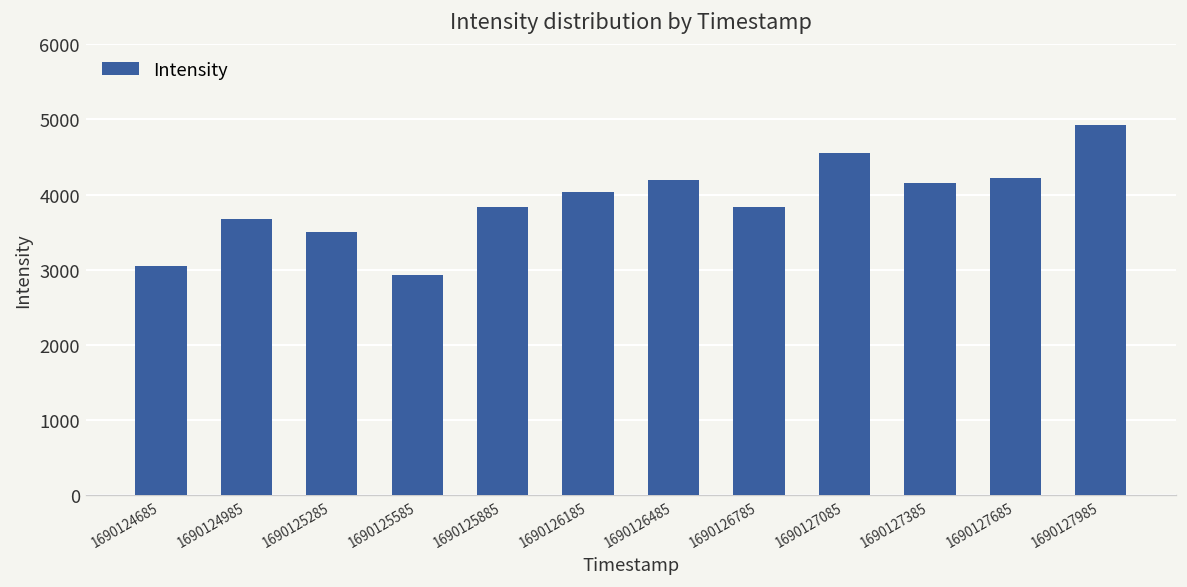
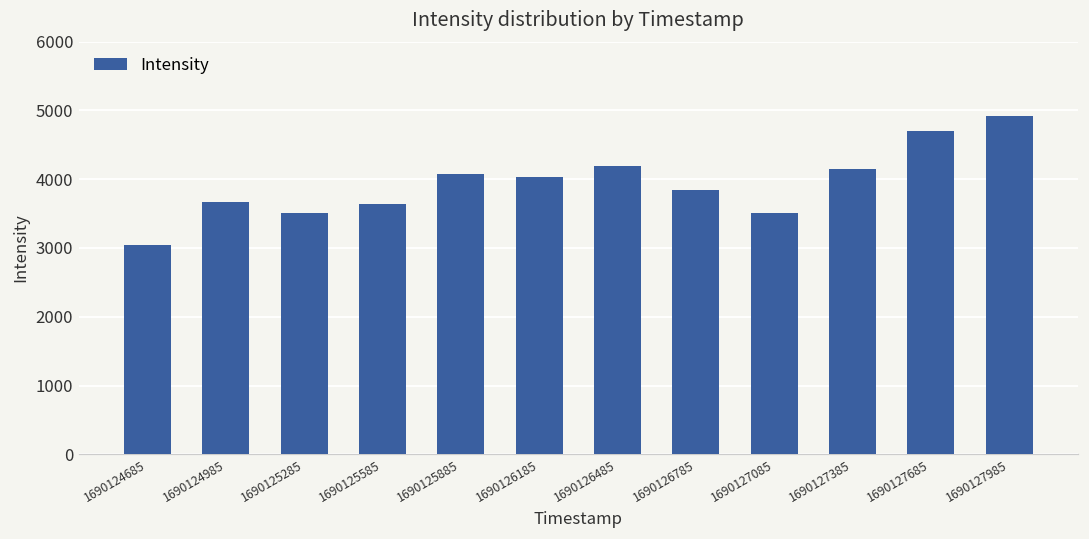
  {
    "1690124685": 3000,
    "1690124985": 3700,
    "1690125285": 3500,
-   "1690125585": 2900,
-   "1690125885": 3800,
+   "1690125585": 3600,
+   "1690125885": 4100,
    "1690126185": 4000,
    "1690126485": 4200,
    "1690126785": 3800,
-   "1690127085": 4500,
+   "1690127085": 3500,
    "1690127385": 4100,
-   "1690127685": 4200,
+   "1690127685": 4700,
    "1690127985": 4900
  }
